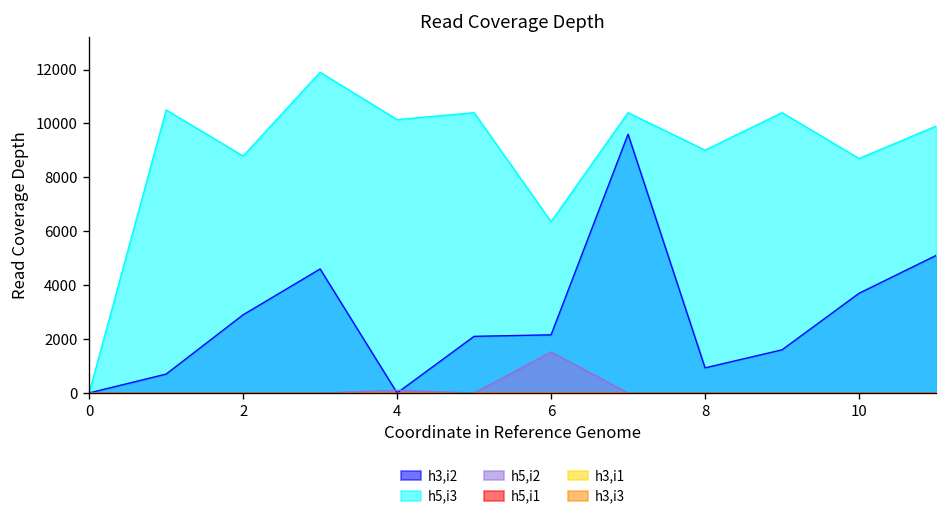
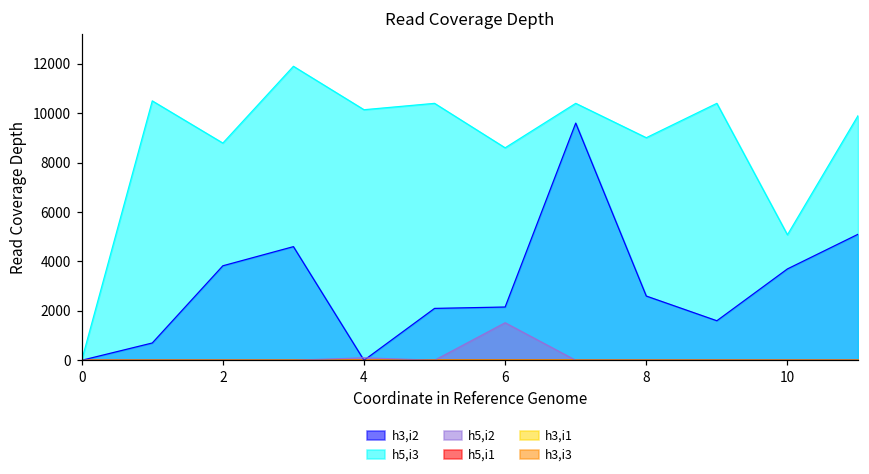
  {
    "h3,i2": {
-     "2": 2900,
+     "2": 3800,
      "6": 2200,
-     "8": 900,
+     "8": 2600,
      "10": 3700
    },
    "h5,i3": {
      "2": 8800,
      "4": 10100,
-     "6": 6400,
+     "6": 8600,
      "8": 9000,
-     "10": 8700
+     "10": 5100
    },
    "h5,i2": {
      "6": 1500
    },
    "h3,i3": {
      "6": 0
    }
  }
